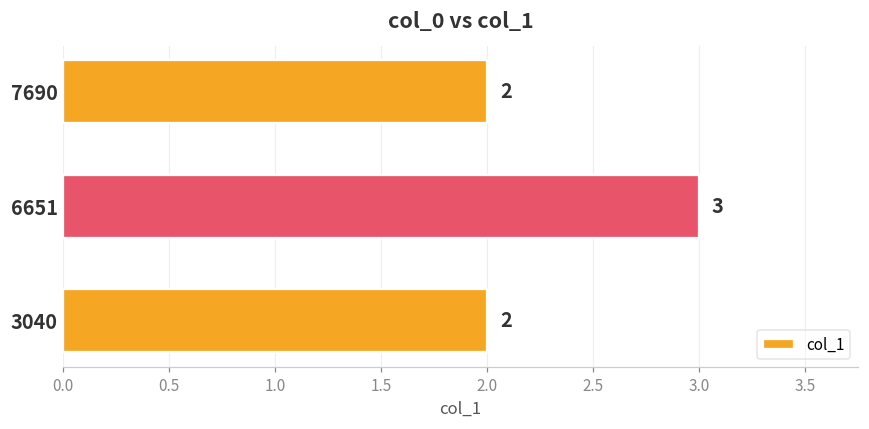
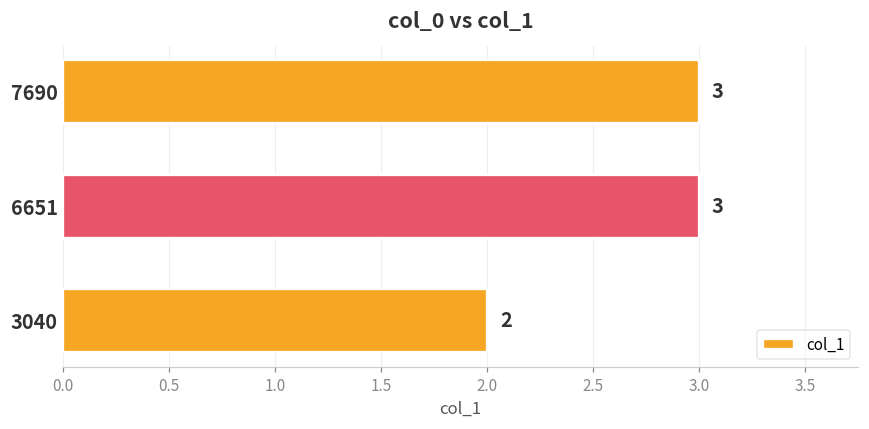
  {
-   "7690": 2,
+   "7690": 3,
    "6651": 3,
    "3040": 2
  }
